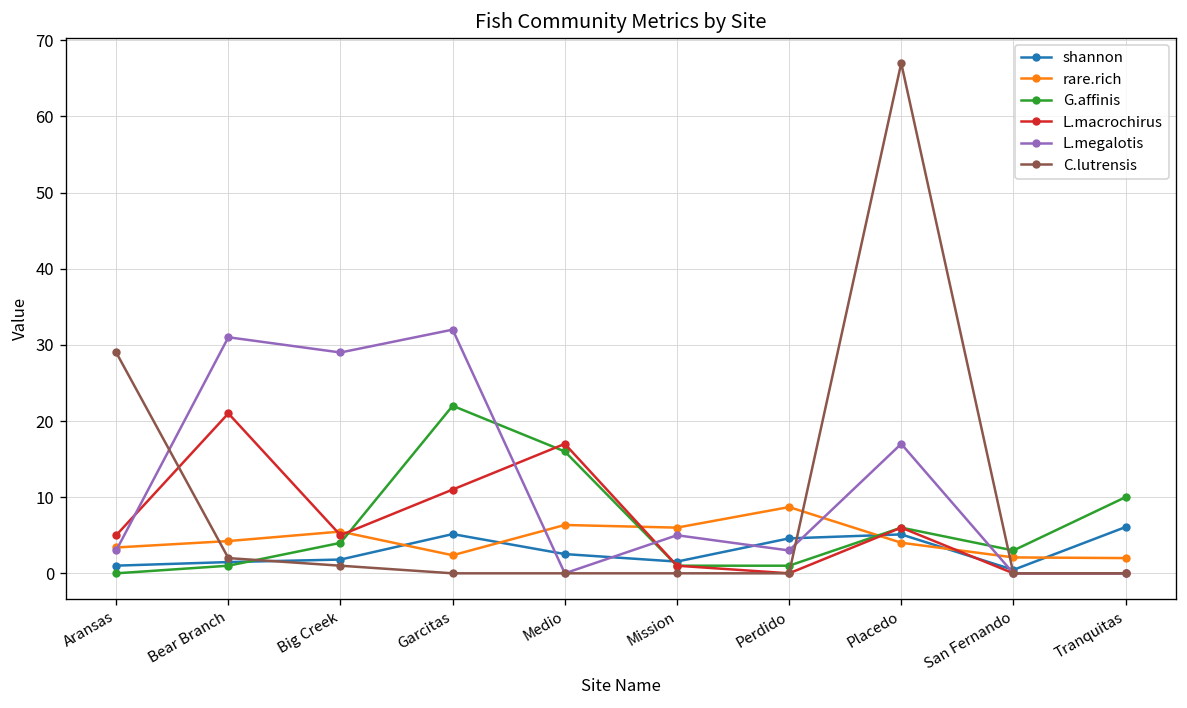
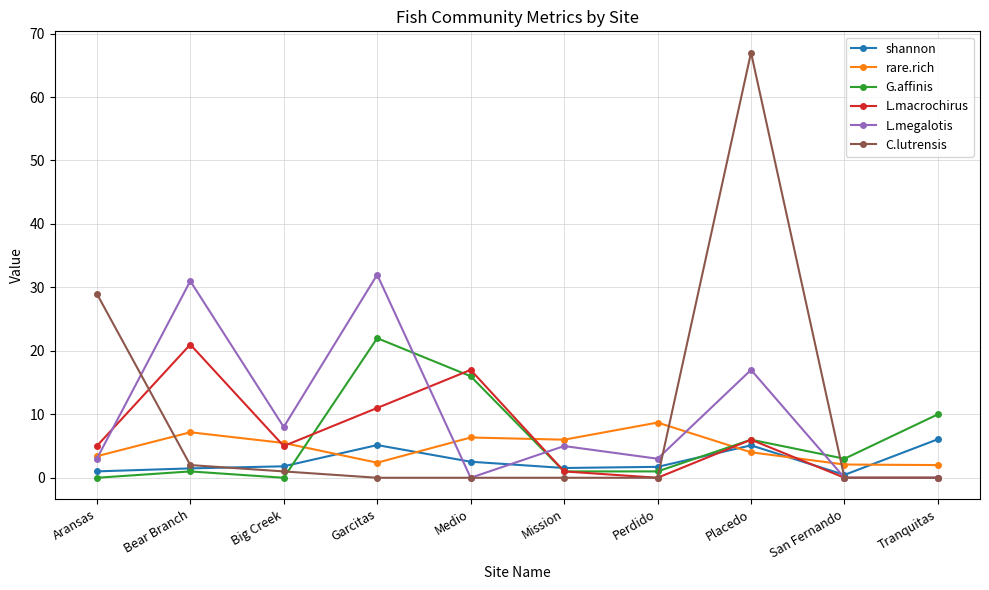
  {
    "shannon": {
      "Aransas": 1,
      "Bear Branch": 1,
      "Big Creek": 2,
      "Garcitas": 5,
      "Medio": 3,
      "Mission": 2,
-     "Perdido": 5,
+     "Perdido": 2,
      "Placedo": 5,
      "San Fernando": 0,
      "Tranquitas": 6
    },
    "rare.rich": {
-     "Bear Branch": 4,
+     "Bear Branch": 7,
      "Big Creek": 5,
      "Garcitas": 2,
      "Medio": 6,
      "Mission": 6,
      "Perdido": 9,
      "Placedo": 4,
      "San Fernando": 2,
      "Tranquitas": 2
    },
    "G.affinis": {
      "Aransas": 0,
      "Bear Branch": 1,
-     "Big Creek": 4,
+     "Big Creek": 0,
      "Garcitas": 22,
      "Medio": 16,
      "Perdido": 1,
      "San Fernando": 3,
      "Tranquitas": 10
    },
    "L.macrochirus": {
      "Aransas": 5,
      "Bear Branch": 21,
      "Big Creek": 5,
      "Garcitas": 11,
      "Medio": 17
    },
    "L.megalotis": {
      "Bear Branch": 31,
-     "Big Creek": 29,
+     "Big Creek": 8,
      "Garcitas": 32,
      "Mission": 5,
      "Perdido": 3,
      "Placedo": 17
    },
    "C.lutrensis": {
      "Aransas": 29,
      "Bear Branch": 2,
      "Big Creek": 1,
      "Garcitas": 0,
      "Mission": 0,
      "Placedo": 67
    }
  }
